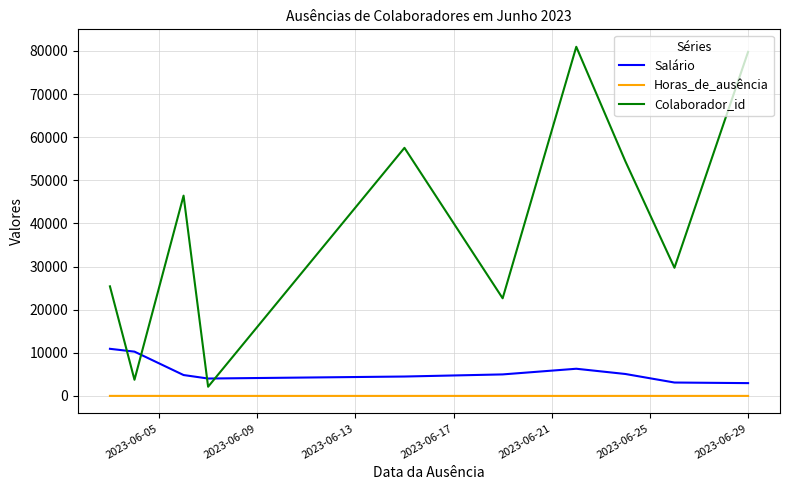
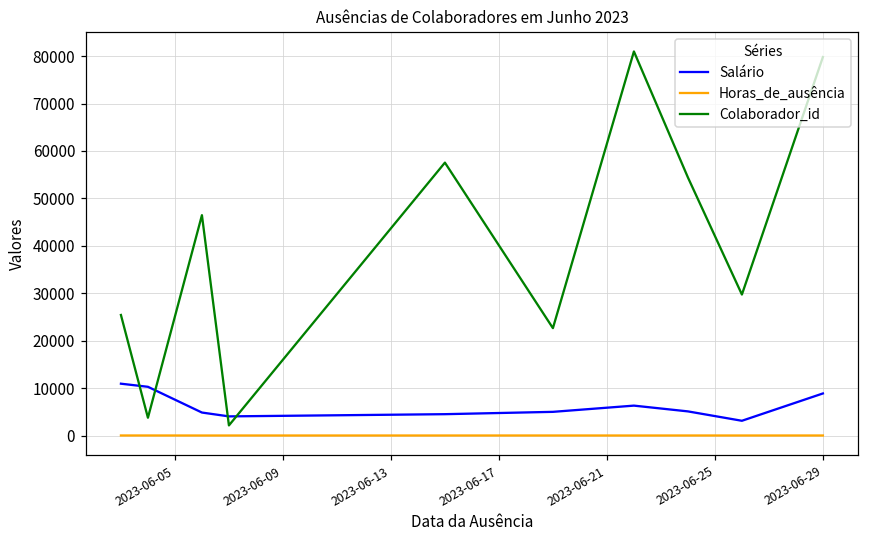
  {
    "Salário": {
-     "2023-06-29": 3000
+     "2023-06-29": 9000
    },
    "Horas_de_ausência": {
      "2023-06-29": 0
    }
  }
